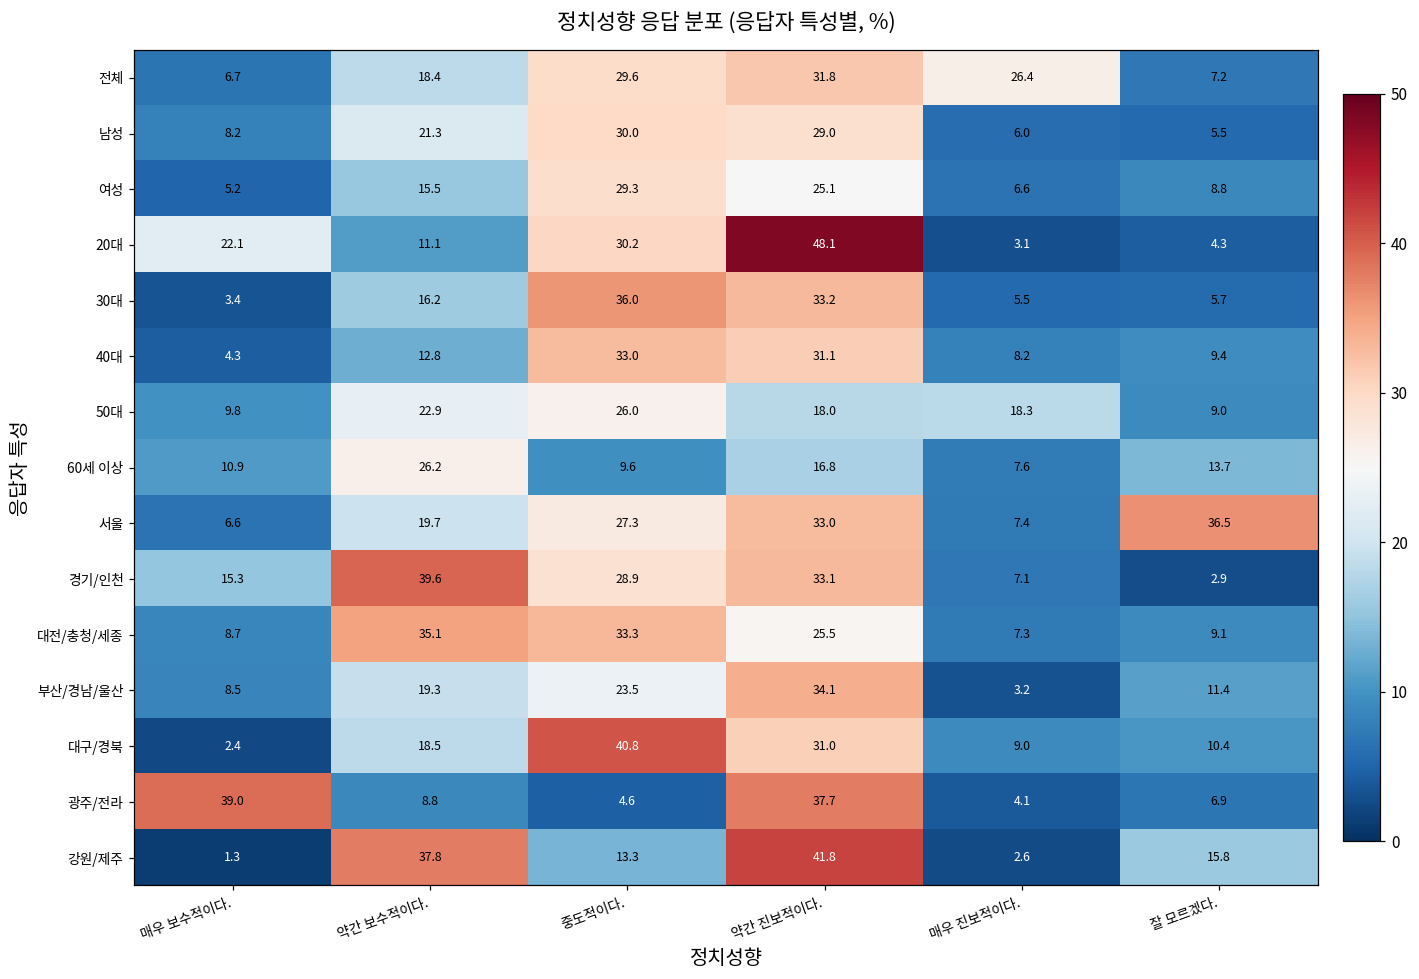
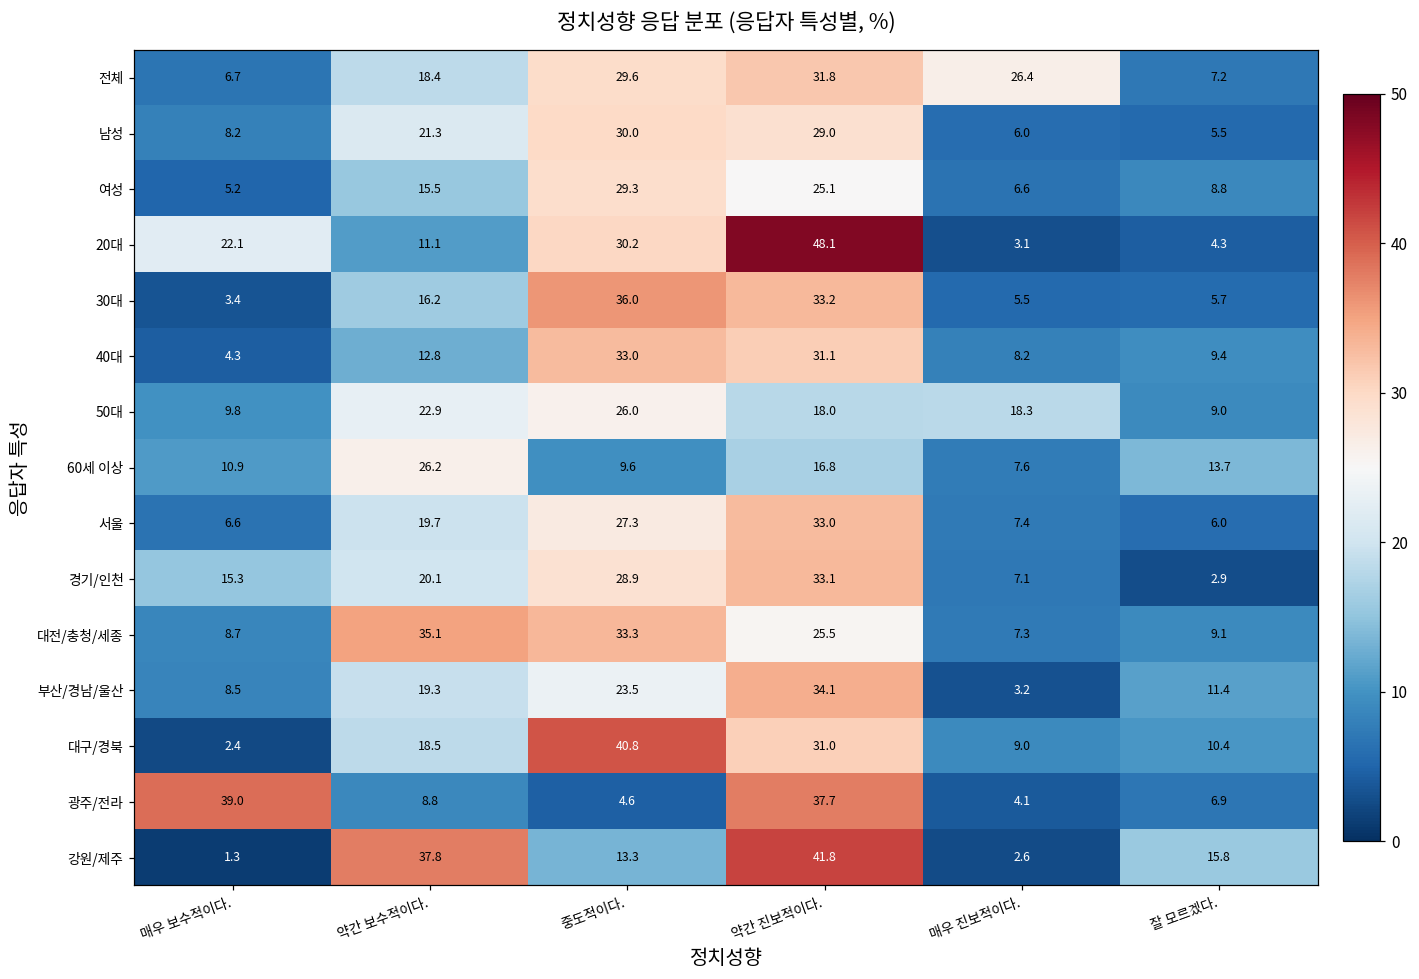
  {
    "전체": {
      "매우 보수적이다.": 6.7,
      "약간 보수적이다.": 18.4,
      "중도적이다.": 29.6,
      "약간 진보적이다.": 31.8,
      "매우 진보적이다.": 26.4,
      "잘 모르겠다.": 7.2
    },
    "남성": {
      "매우 보수적이다.": 8.2,
      "약간 보수적이다.": 21.3,
      "중도적이다.": 30.0,
      "약간 진보적이다.": 29.0,
      "매우 진보적이다.": 6.0,
      "잘 모르겠다.": 5.5
    },
    "여성": {
      "매우 보수적이다.": 5.2,
      "약간 보수적이다.": 15.5,
      "중도적이다.": 29.3,
      "약간 진보적이다.": 25.1,
      "매우 진보적이다.": 6.6,
      "잘 모르겠다.": 8.8
    },
    "20대": {
      "매우 보수적이다.": 22.1,
      "약간 보수적이다.": 11.1,
      "중도적이다.": 30.2,
      "약간 진보적이다.": 48.1,
      "매우 진보적이다.": 3.1,
      "잘 모르겠다.": 4.3
    },
    "30대": {
      "매우 보수적이다.": 3.4,
      "약간 보수적이다.": 16.2,
      "중도적이다.": 36.0,
      "약간 진보적이다.": 33.2,
      "매우 진보적이다.": 5.5,
      "잘 모르겠다.": 5.7
    },
    "40대": {
      "매우 보수적이다.": 4.3,
      "약간 보수적이다.": 12.8,
      "중도적이다.": 33.0,
      "약간 진보적이다.": 31.1,
      "매우 진보적이다.": 8.2,
      "잘 모르겠다.": 9.4
    },
    "50대": {
      "매우 보수적이다.": 9.8,
      "약간 보수적이다.": 22.9,
      "중도적이다.": 26.0,
      "약간 진보적이다.": 18.0,
      "매우 진보적이다.": 18.3,
      "잘 모르겠다.": 9.0
    },
    "60세 이상": {
      "매우 보수적이다.": 10.9,
      "약간 보수적이다.": 26.2,
      "중도적이다.": 9.6,
      "약간 진보적이다.": 16.8,
      "매우 진보적이다.": 7.6,
      "잘 모르겠다.": 13.7
    },
    "서울": {
      "매우 보수적이다.": 6.6,
      "약간 보수적이다.": 19.7,
      "중도적이다.": 27.3,
      "약간 진보적이다.": 33.0,
      "매우 진보적이다.": 7.4,
-     "잘 모르겠다.": 36.5
+     "잘 모르겠다.": 6.0
    },
    "경기/인천": {
      "매우 보수적이다.": 15.3,
-     "약간 보수적이다.": 39.6,
+     "약간 보수적이다.": 20.1,
      "중도적이다.": 28.9,
      "약간 진보적이다.": 33.1,
      "매우 진보적이다.": 7.1,
      "잘 모르겠다.": 2.9
    },
    "대전/충청/세종": {
      "매우 보수적이다.": 8.7,
      "약간 보수적이다.": 35.1,
      "중도적이다.": 33.3,
      "약간 진보적이다.": 25.5,
      "매우 진보적이다.": 7.3,
      "잘 모르겠다.": 9.1
    },
    "부산/경남/울산": {
      "매우 보수적이다.": 8.5,
      "약간 보수적이다.": 19.3,
      "중도적이다.": 23.5,
      "약간 진보적이다.": 34.1,
      "매우 진보적이다.": 3.2,
      "잘 모르겠다.": 11.4
    },
    "대구/경북": {
      "매우 보수적이다.": 2.4,
      "약간 보수적이다.": 18.5,
      "중도적이다.": 40.8,
      "약간 진보적이다.": 31.0,
      "매우 진보적이다.": 9.0,
      "잘 모르겠다.": 10.4
    },
    "광주/전라": {
      "매우 보수적이다.": 39.0,
      "약간 보수적이다.": 8.8,
      "중도적이다.": 4.6,
      "약간 진보적이다.": 37.7,
      "매우 진보적이다.": 4.1,
      "잘 모르겠다.": 6.9
    },
    "강원/제주": {
      "매우 보수적이다.": 1.3,
      "약간 보수적이다.": 37.8,
      "중도적이다.": 13.3,
      "약간 진보적이다.": 41.8,
      "매우 진보적이다.": 2.6,
      "잘 모르겠다.": 15.8
    }
  }
